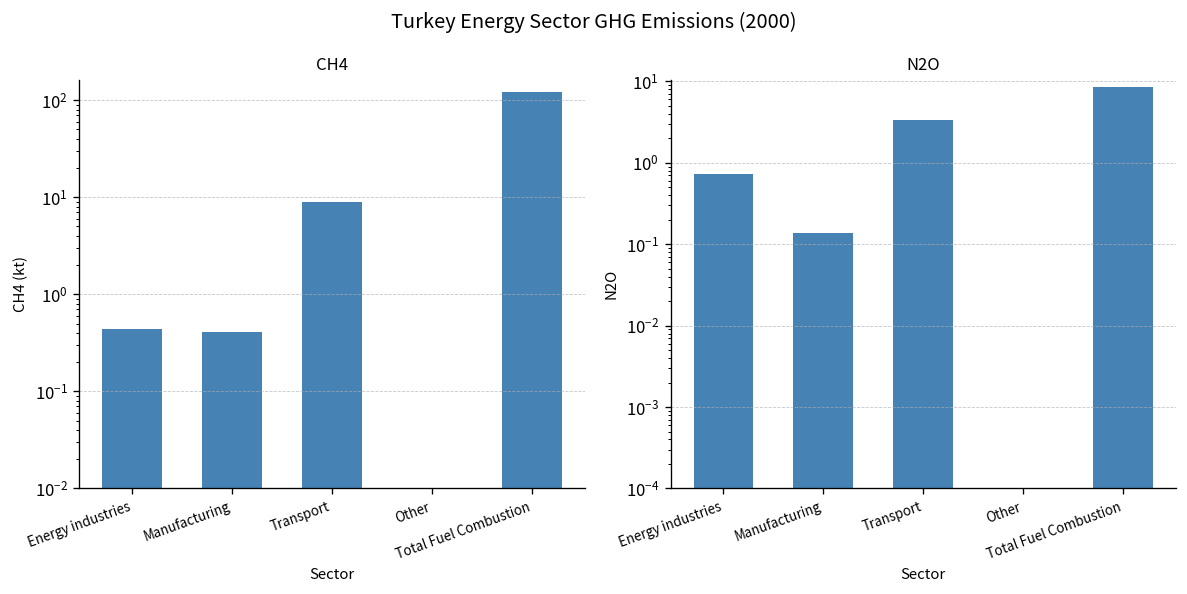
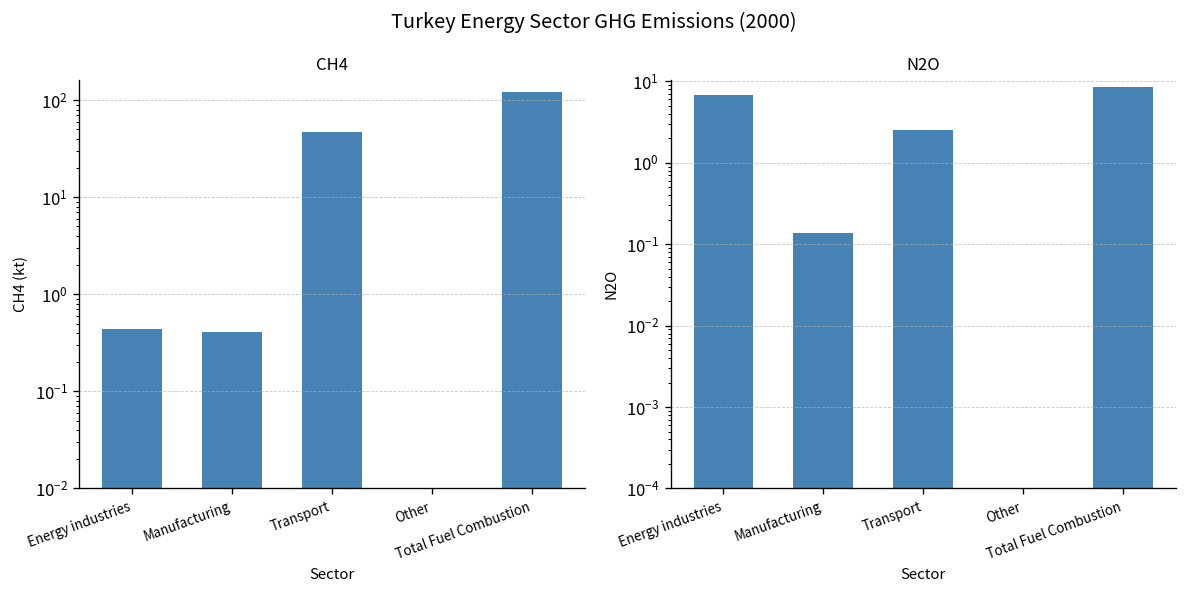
  {
    "CH4": {
      "Energy industries": 0.4,
      "Manufacturing": 0.4,
-     "Transport": 9,
+     "Transport": 50,
      "Total Fuel Combustion": 120
    },
    "N2O": {
-     "Energy industries": 0.7,
+     "Energy industries": 7,
      "Manufacturing": 0.14,
-     "Transport": 3,
+     "Transport": 2.5,
      "Total Fuel Combustion": 8
    }
  }
